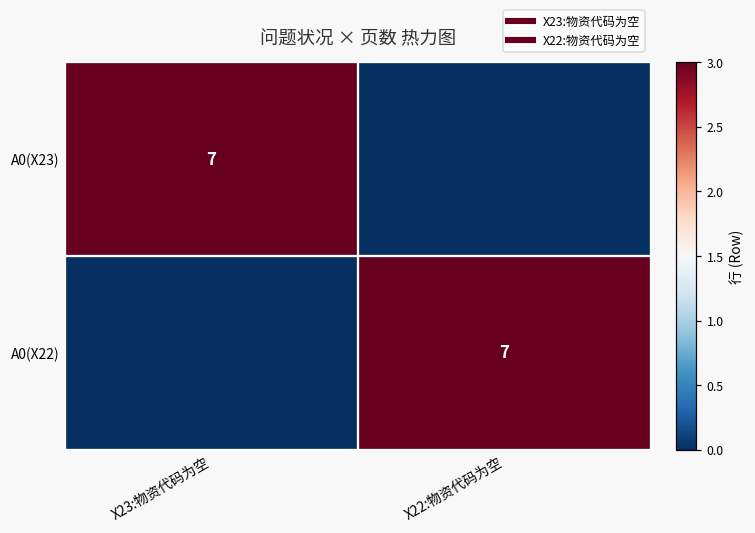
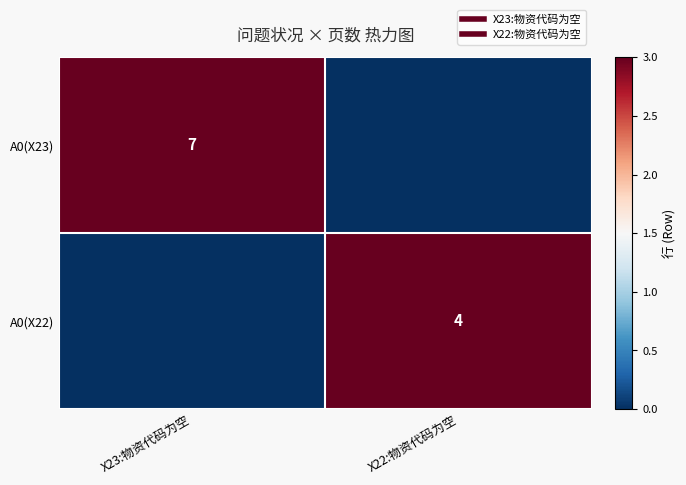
  {
    "A0(X23)": {
      "X23:物资代码为空": 7
    },
    "A0(X22)": {
-     "X22:物资代码为空": 7
+     "X22:物资代码为空": 4
    }
  }
